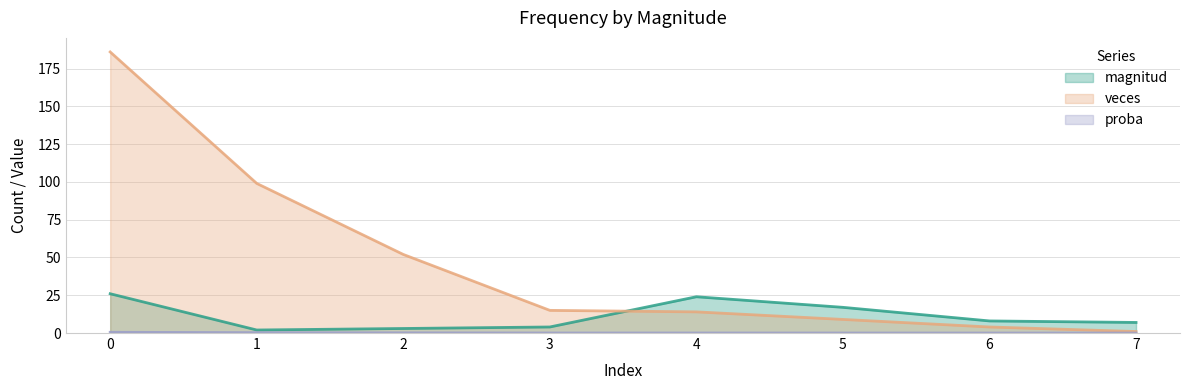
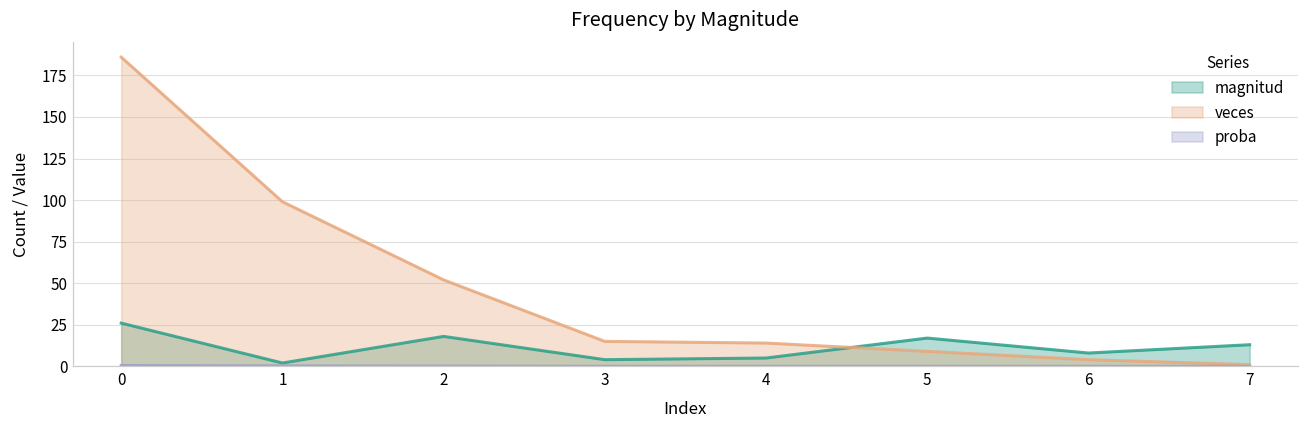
  {
    "magnitud": {
      "0": 26,
      "1": 2,
-     "2": 3,
+     "2": 18,
      "3": 4,
-     "4": 24,
+     "4": 5,
      "5": 17,
      "6": 8,
-     "7": 7
+     "7": 13
    }
  }
